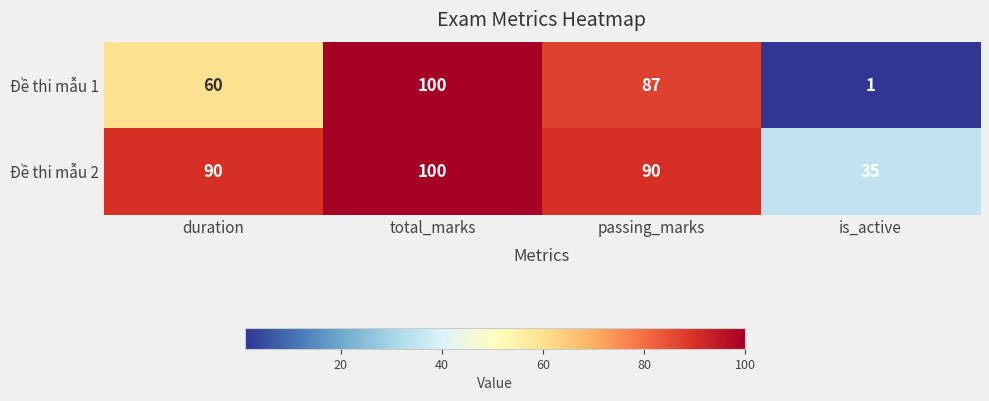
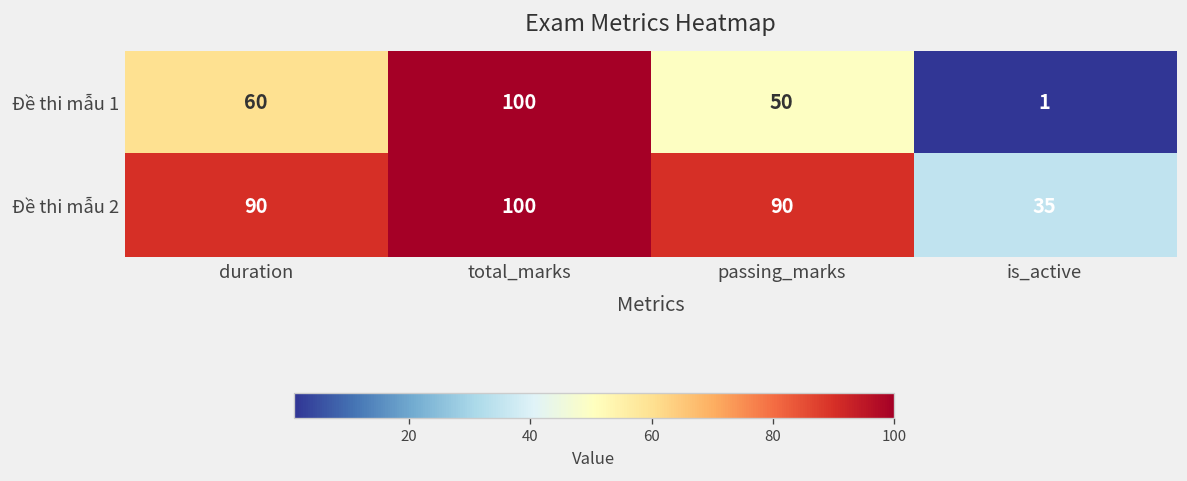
  {
    "Đề thi mẫu 1": {
      "duration": 60,
      "total_marks": 100,
-     "passing_marks": 87,
+     "passing_marks": 50,
      "is_active": 1
    },
    "Đề thi mẫu 2": {
      "duration": 90,
      "total_marks": 100,
      "passing_marks": 90,
      "is_active": 35
    }
  }
